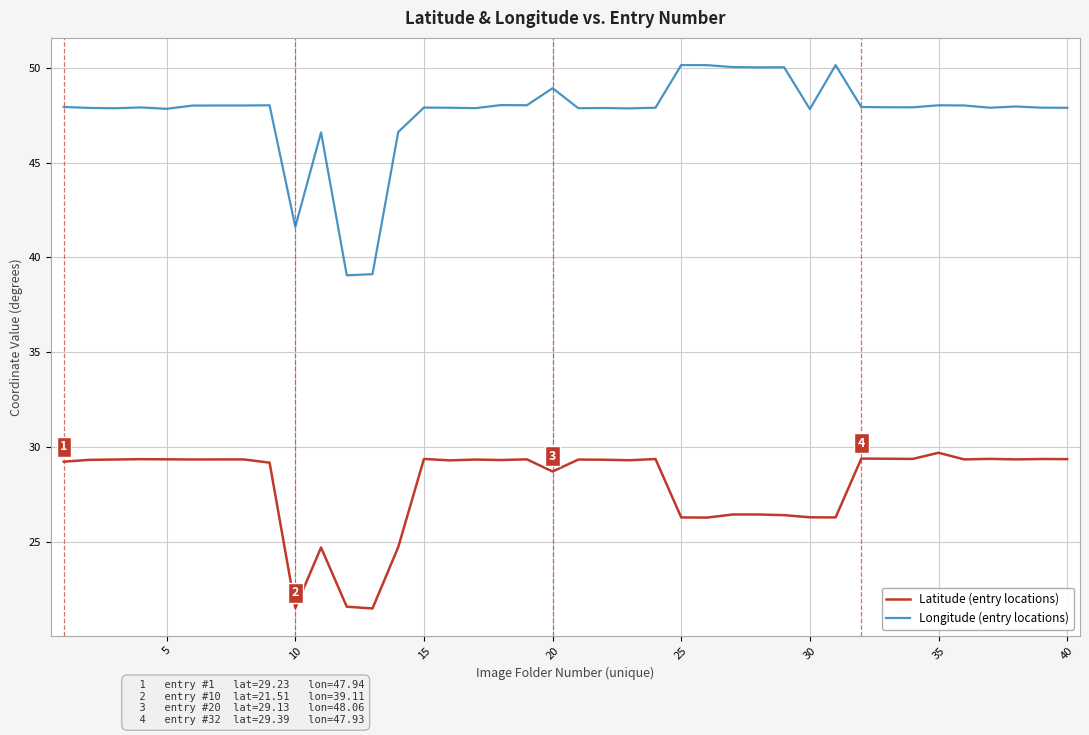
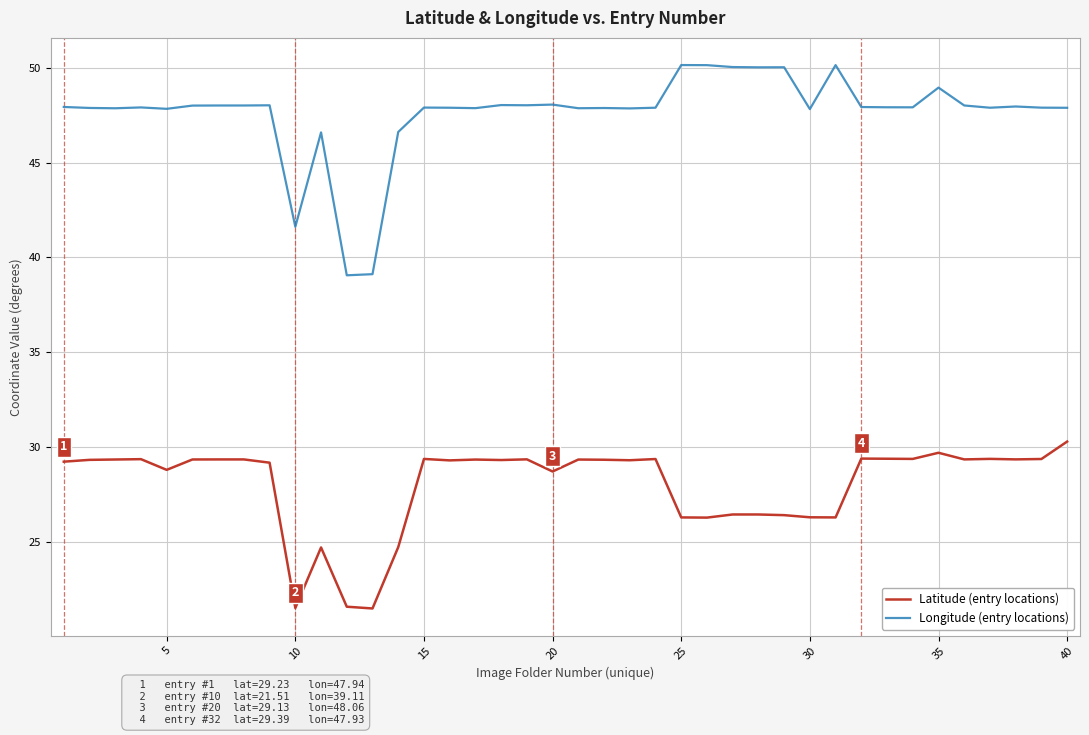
  {
    "Latitude (entry locations)": {
-     "5": 29.4,
+     "5": 28.8,
      "15": 29.4,
      "25": 26.3,
      "30": 26.3,
      "35": 29.7,
-     "40": 29.4
+     "40": 30.3
    },
    "Longitude (entry locations)": {
      "5": 47.8,
      "10": 41.6,
      "15": 47.9,
-     "20": 48.9,
+     "20": 48.1,
      "25": 50.1,
      "30": 47.8,
-     "35": 48.0,
+     "35": 49.0,
      "40": 47.9
    }
  }
